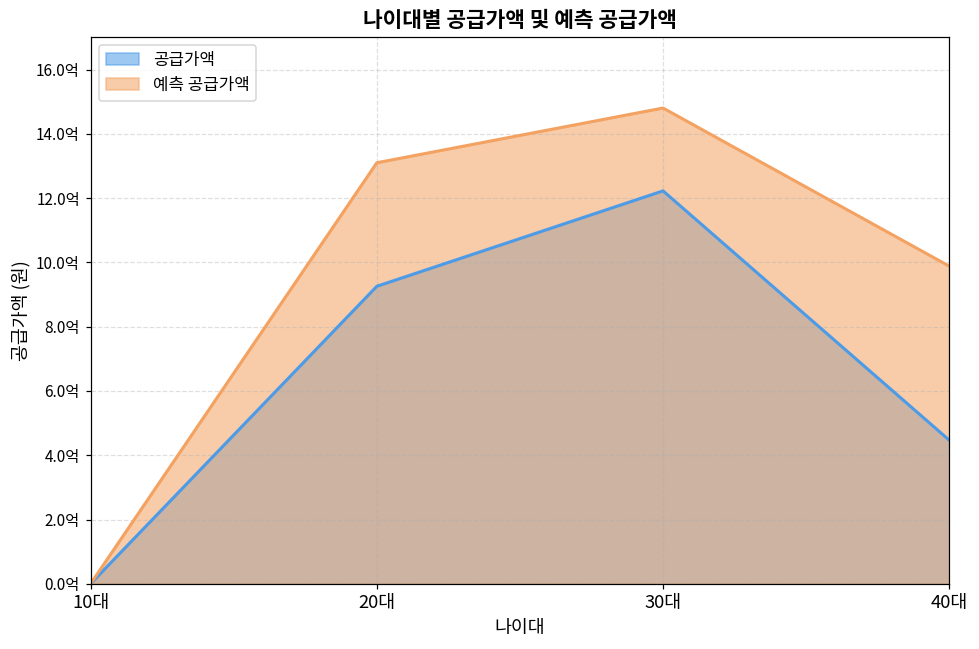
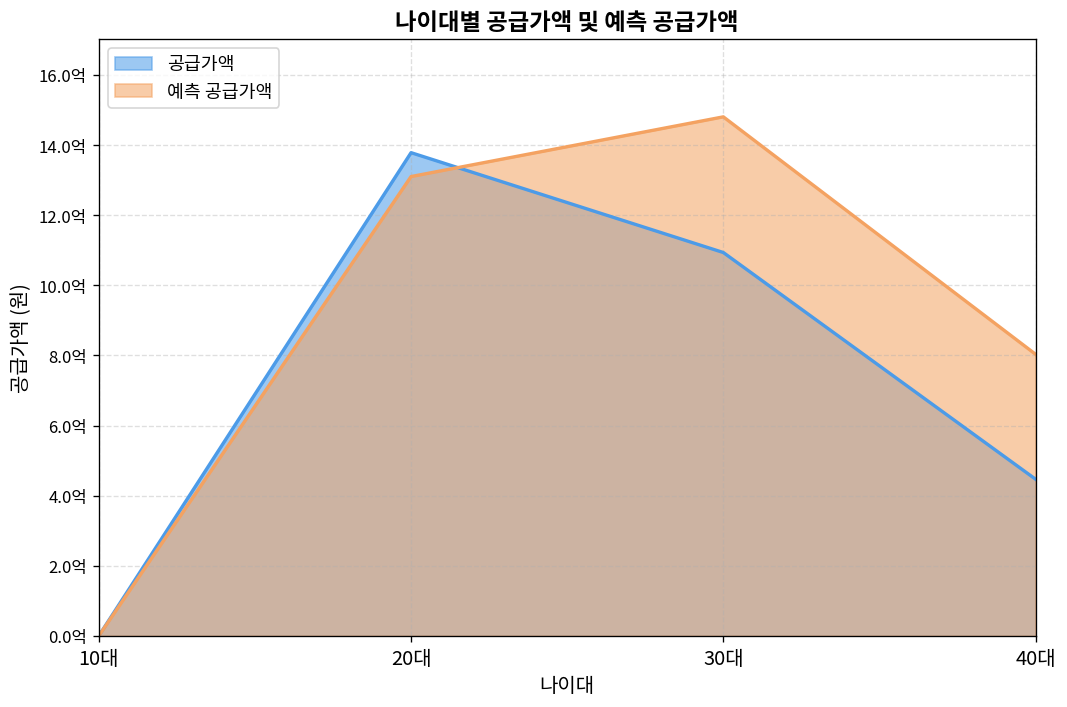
  {
    "공급가액": {
-     "20대": "9.3억",
-     "30대": "12.2억",
+     "20대": "13.8억",
+     "30대": "10.9억",
      "40대": "4.5억"
    },
    "예측 공급가액": {
      "20대": "13.1억",
      "30대": "14.8억",
-     "40대": "9.9억"
+     "40대": "8.0억"
    }
  }
